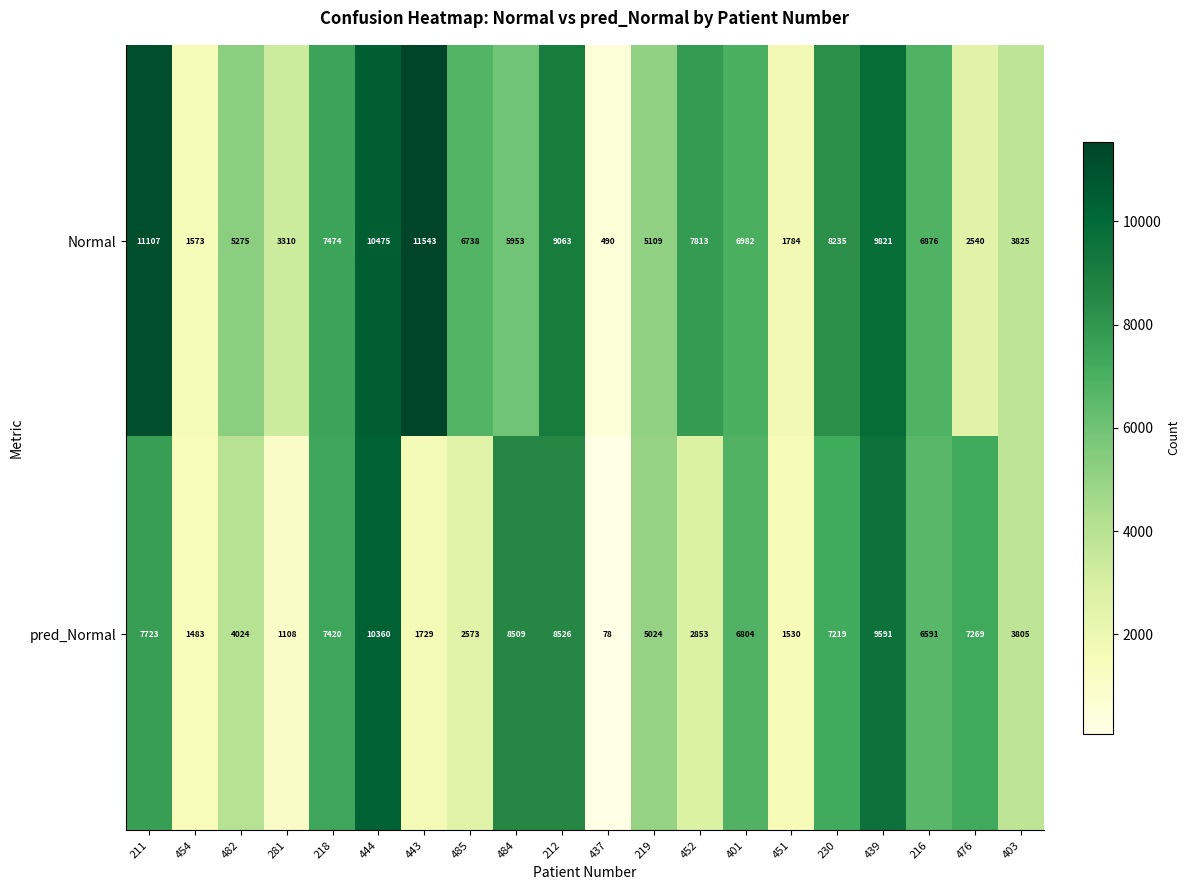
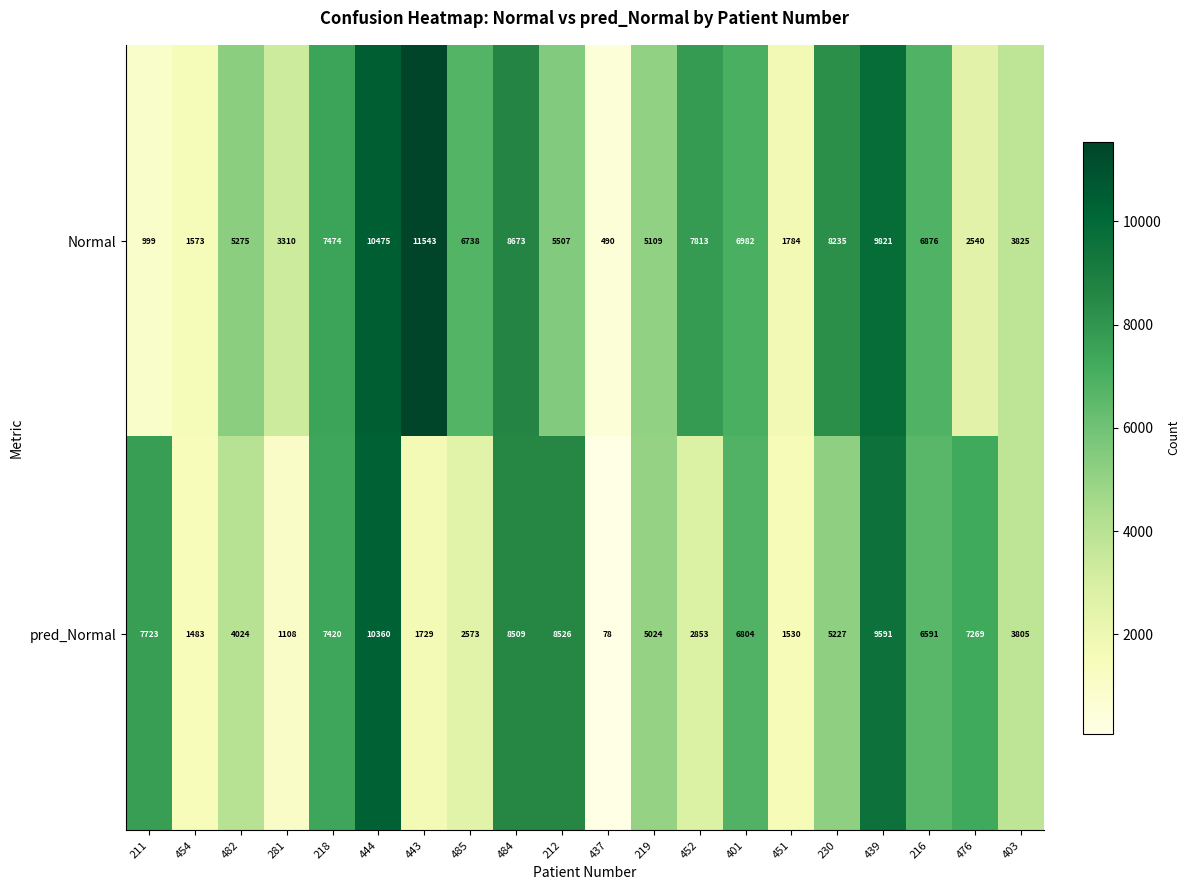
  {
    "Normal": {
-     "211": 11107,
+     "211": 999,
      "454": 1573,
      "482": 5275,
      "281": 3310,
      "218": 7474,
      "444": 10475,
      "443": 11543,
      "485": 6738,
-     "484": 5953,
-     "212": 9063,
+     "484": 8673,
+     "212": 5507,
      "437": 490,
      "219": 5109,
      "452": 7813,
      "401": 6982,
      "451": 1784,
      "230": 8235,
      "439": 9821,
      "216": 6876,
      "476": 2540,
      "403": 3825
    },
    "pred_Normal": {
      "211": 7723,
      "454": 1483,
      "482": 4024,
      "281": 1108,
      "218": 7420,
      "444": 10360,
      "443": 1729,
      "485": 2573,
      "484": 8509,
      "212": 8526,
      "437": 78,
      "219": 5024,
      "452": 2853,
      "401": 6804,
      "451": 1530,
-     "230": 7219,
+     "230": 5227,
      "439": 9591,
      "216": 6591,
      "476": 7269,
      "403": 3805
    }
  }
